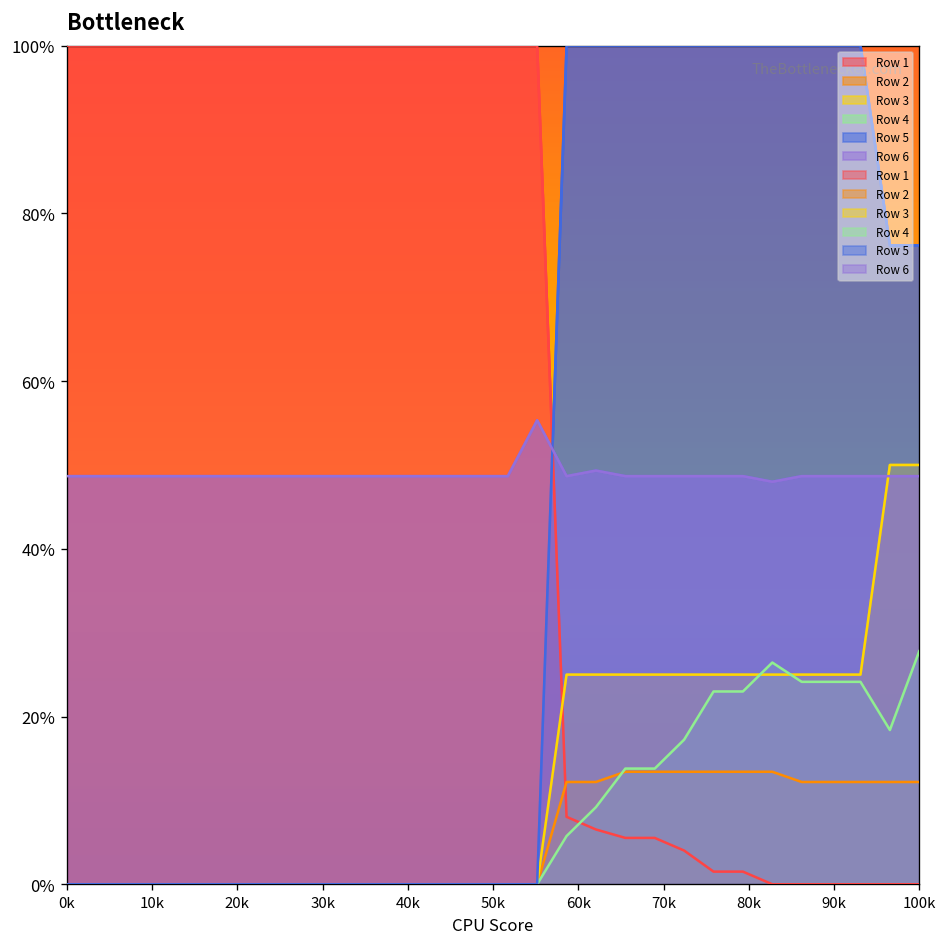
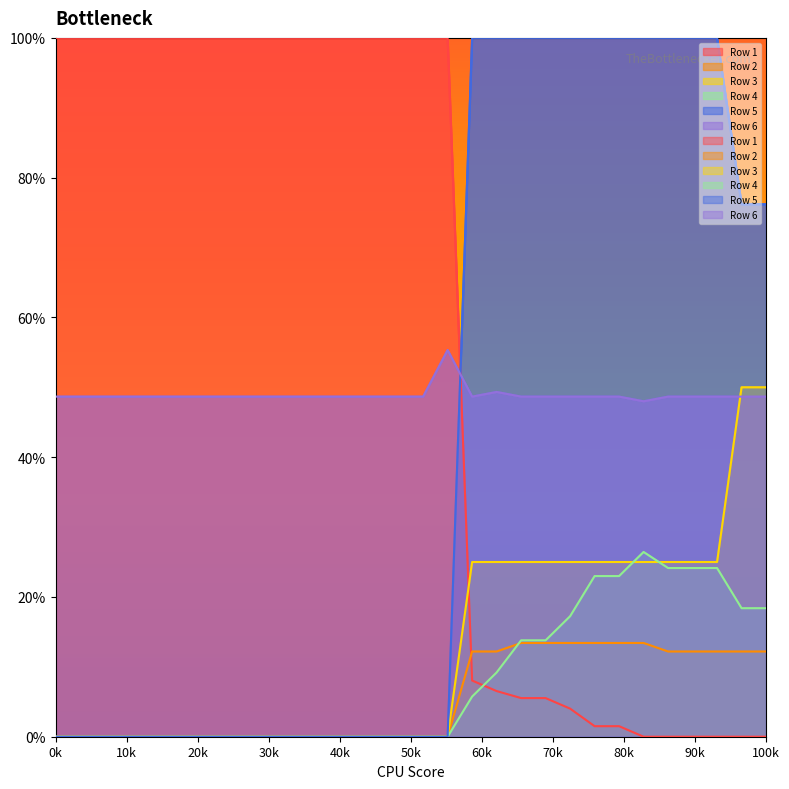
  {
    "Row 1": {
      "0k": "100%",
      "100k": "0%"
    },
    "Row 4": {
-     "100k": "28%"
+     "100k": "18%"
    }
  }
